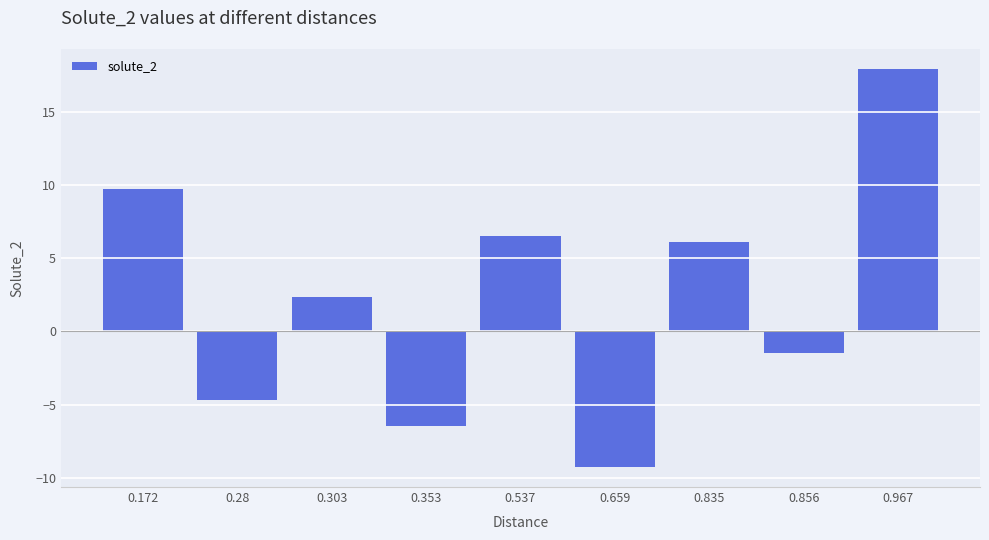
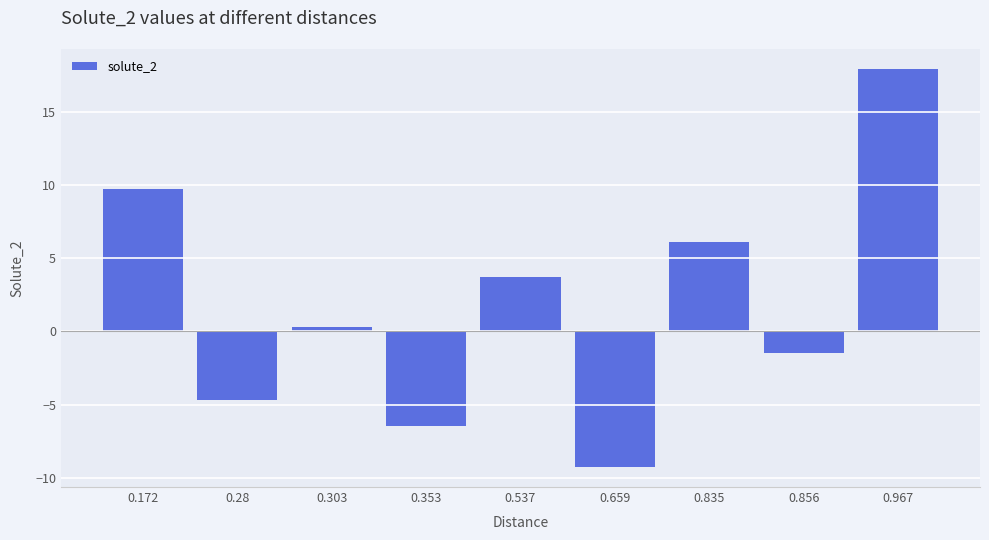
  {
    "0.172": 9.7,
    "0.28": -4.7,
-   "0.303": 2.4,
+   "0.303": 0.3,
    "0.353": -6.5,
-   "0.537": 6.5,
+   "0.537": 3.7,
    "0.659": -9.3,
    "0.835": 6.1,
    "0.856": -1.5,
    "0.967": 17.9
  }
